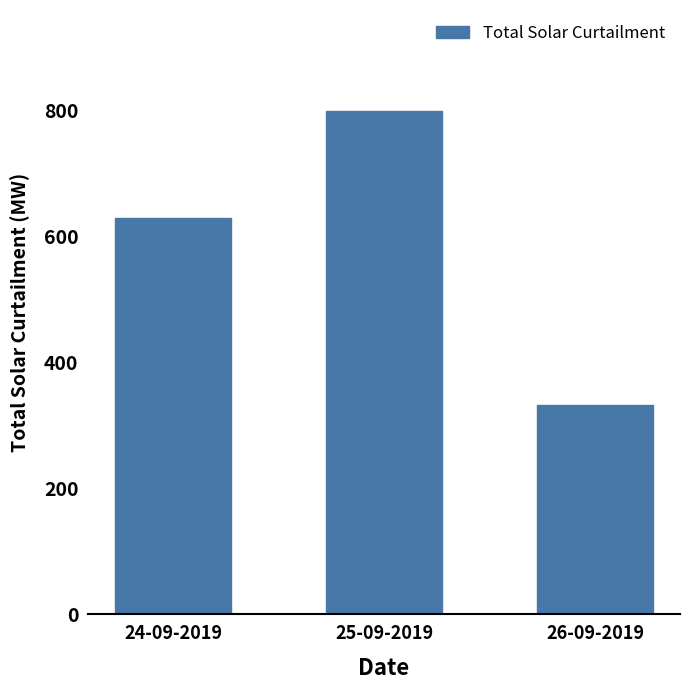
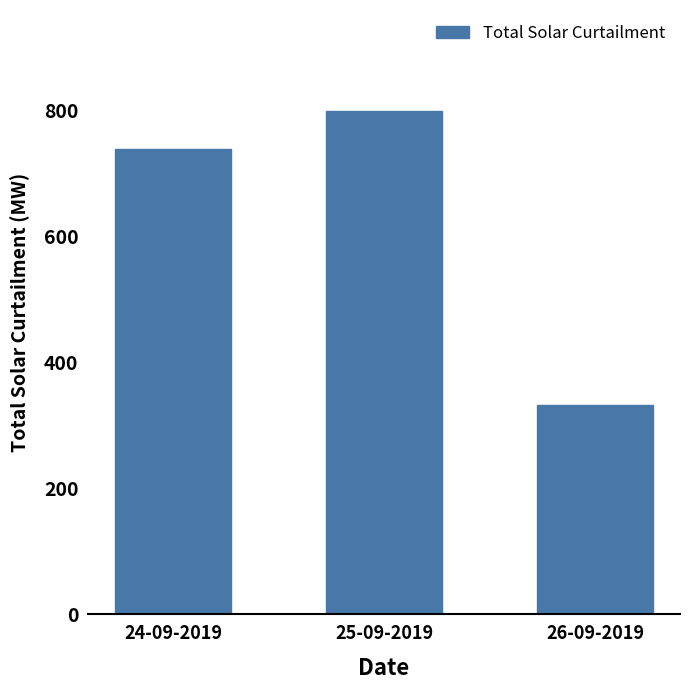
  {
-   "24-09-2019": 630,
+   "24-09-2019": 740,
    "25-09-2019": 800,
    "26-09-2019": 330
  }
